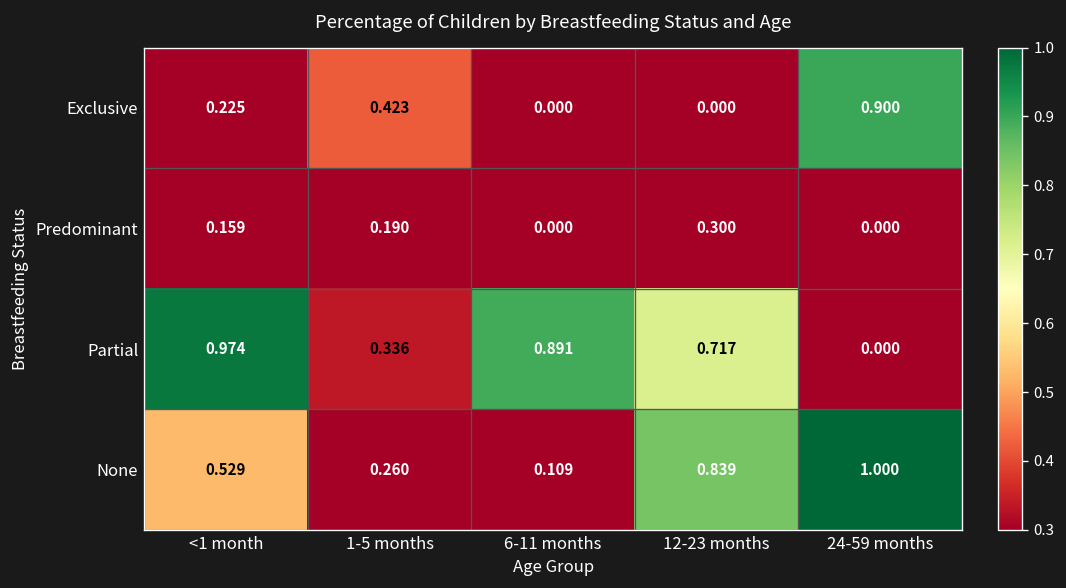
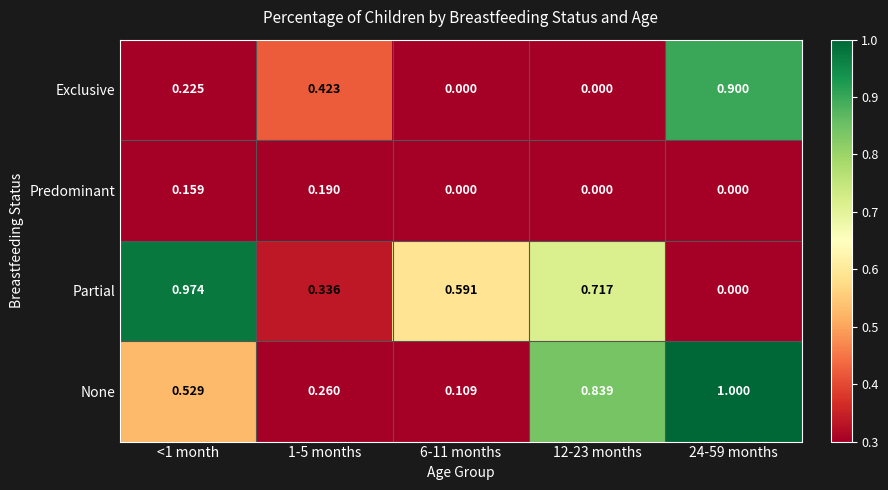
  {
    "Exclusive": {
      "<1 month": 0.225,
      "1-5 months": 0.423,
      "6-11 months": 0.000,
      "12-23 months": 0.000,
      "24-59 months": 0.900
    },
    "Predominant": {
      "<1 month": 0.159,
      "1-5 months": 0.190,
      "6-11 months": 0.000,
-     "12-23 months": 0.300,
+     "12-23 months": 0.000,
      "24-59 months": 0.000
    },
    "Partial": {
      "<1 month": 0.974,
      "1-5 months": 0.336,
-     "6-11 months": 0.891,
+     "6-11 months": 0.591,
      "12-23 months": 0.717,
      "24-59 months": 0.000
    },
    "None": {
      "<1 month": 0.529,
      "1-5 months": 0.260,
      "6-11 months": 0.109,
      "12-23 months": 0.839,
      "24-59 months": 1.000
    }
  }
